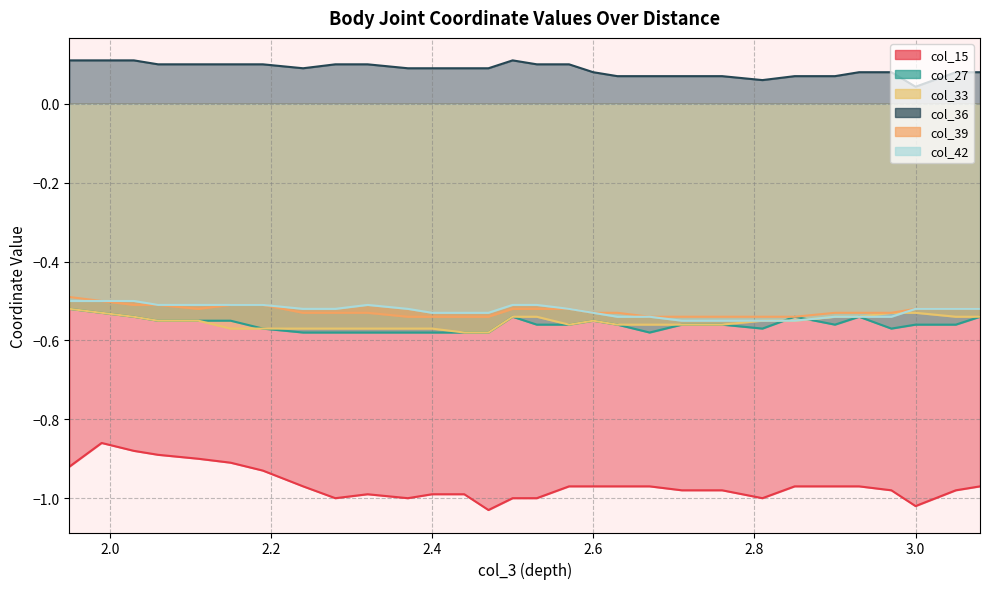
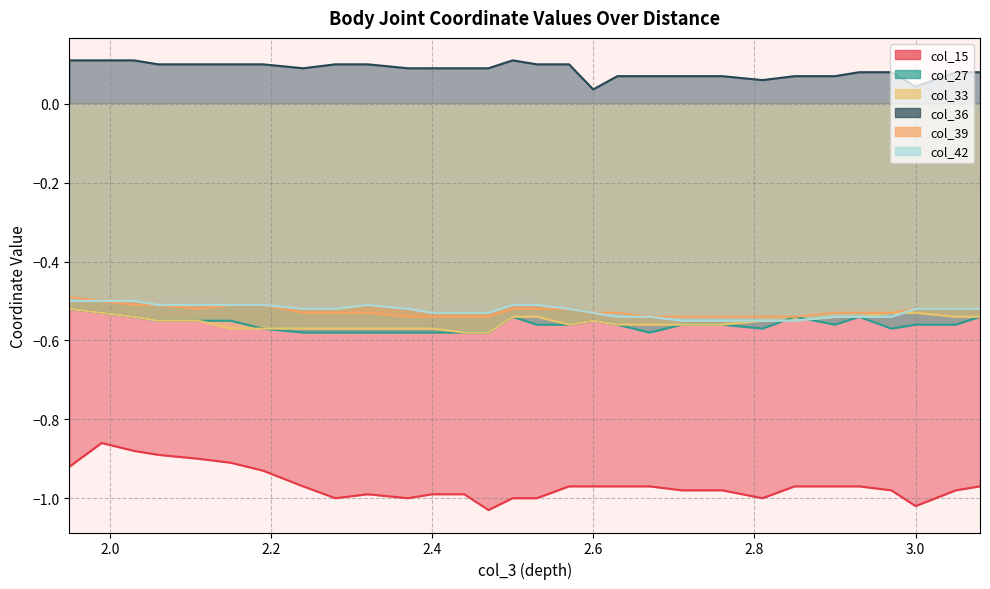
  {
    "col_36": {
      "2.4": 0.09,
-     "2.6": 0.08
+     "2.6": 0.04
    }
  }
